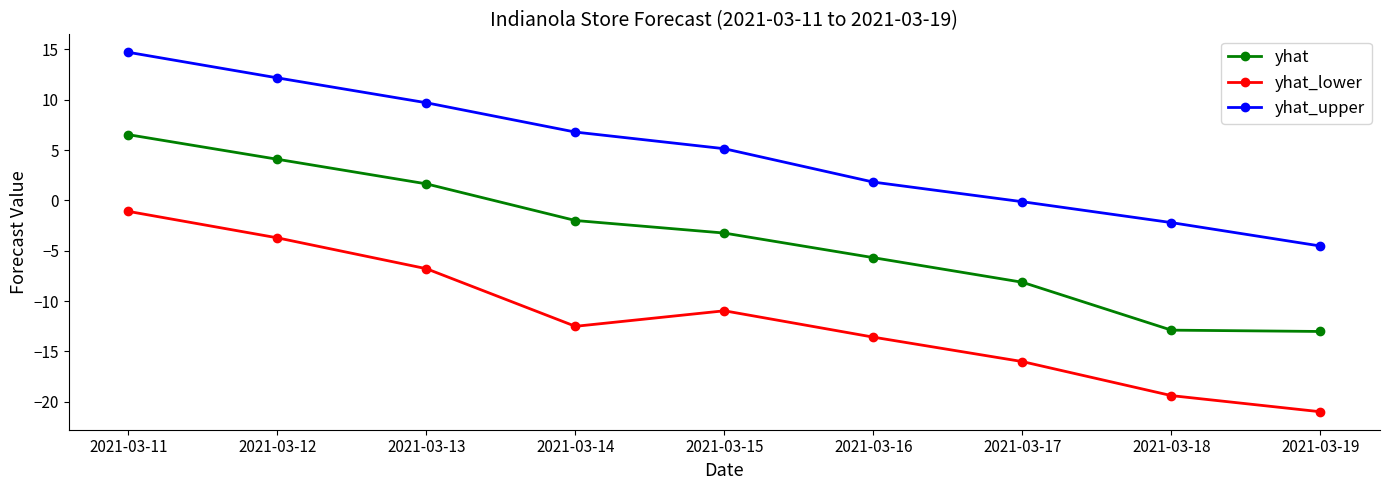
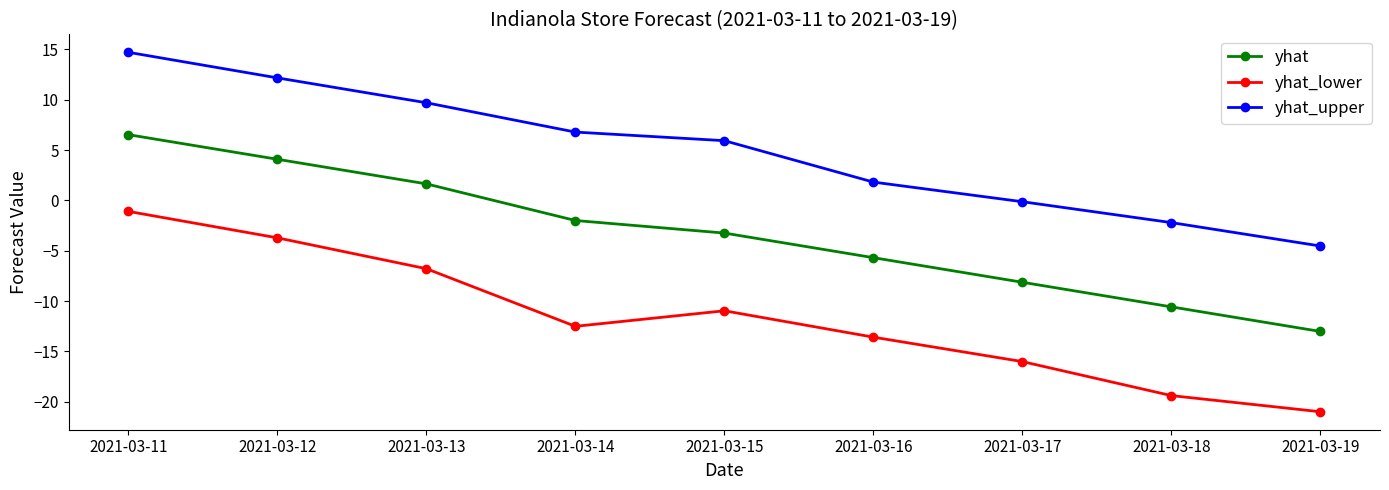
  {
    "yhat": {
      "2021-03-11": 6.5,
      "2021-03-12": 4.1,
      "2021-03-13": 1.6,
      "2021-03-14": -2.0,
      "2021-03-15": -3.2,
      "2021-03-16": -5.7,
      "2021-03-17": -8.1,
-     "2021-03-18": -12.9,
+     "2021-03-18": -10.6,
      "2021-03-19": -13.0
    },
    "yhat_lower": {
      "2021-03-11": -1.1,
      "2021-03-12": -3.7,
      "2021-03-13": -6.8,
      "2021-03-14": -12.5,
      "2021-03-15": -11.0,
      "2021-03-16": -13.6,
      "2021-03-17": -16.0,
      "2021-03-18": -19.4,
      "2021-03-19": -21.0
    },
    "yhat_upper": {
      "2021-03-11": 14.7,
      "2021-03-12": 12.2,
      "2021-03-13": 9.7,
      "2021-03-14": 6.8,
-     "2021-03-15": 5.1,
+     "2021-03-15": 5.9,
      "2021-03-16": 1.8,
      "2021-03-17": -0.1,
      "2021-03-18": -2.2,
      "2021-03-19": -4.5
    }
  }
